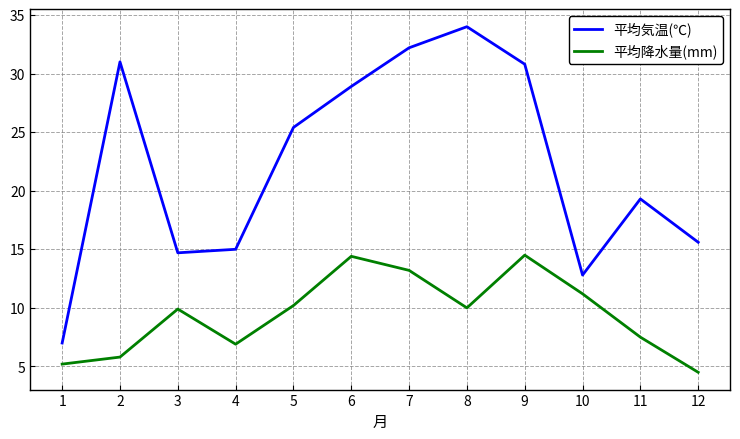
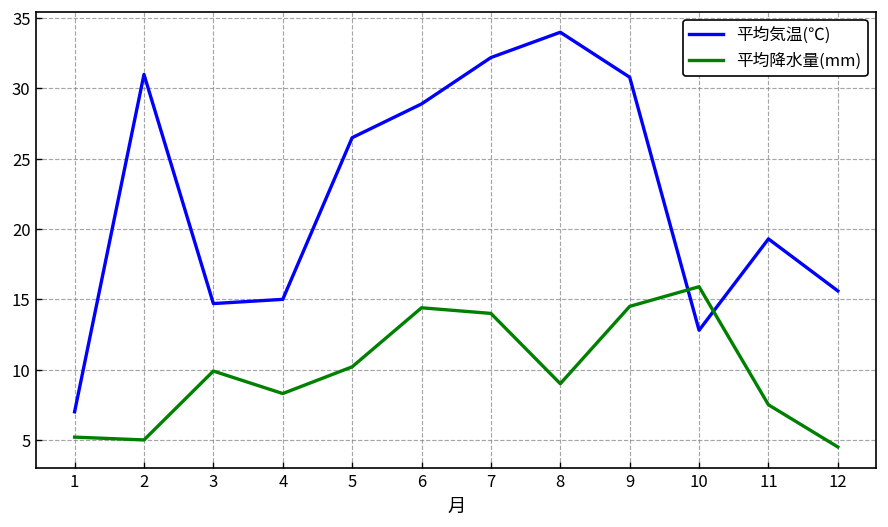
  {
    "平均気温(℃)": {
      "1": 7.0,
      "2": 31.0,
      "3": 14.7,
      "4": 15.0,
-     "5": 25.4,
+     "5": 26.5,
      "6": 28.9,
      "7": 32.2,
      "8": 34.0,
      "9": 30.8,
      "10": 12.8,
      "11": 19.3,
      "12": 15.6
    },
    "平均降水量(mm)": {
      "1": 5.2,
-     "2": 5.8,
+     "2": 5.0,
      "3": 9.9,
-     "4": 6.9,
+     "4": 8.3,
      "5": 10.2,
      "6": 14.4,
-     "7": 13.2,
-     "8": 10,
+     "7": 14.0,
+     "8": 9,
      "9": 14.5,
-     "10": 11.2,
+     "10": 15.9,
      "11": 7.5,
      "12": 4.5
    }
  }
